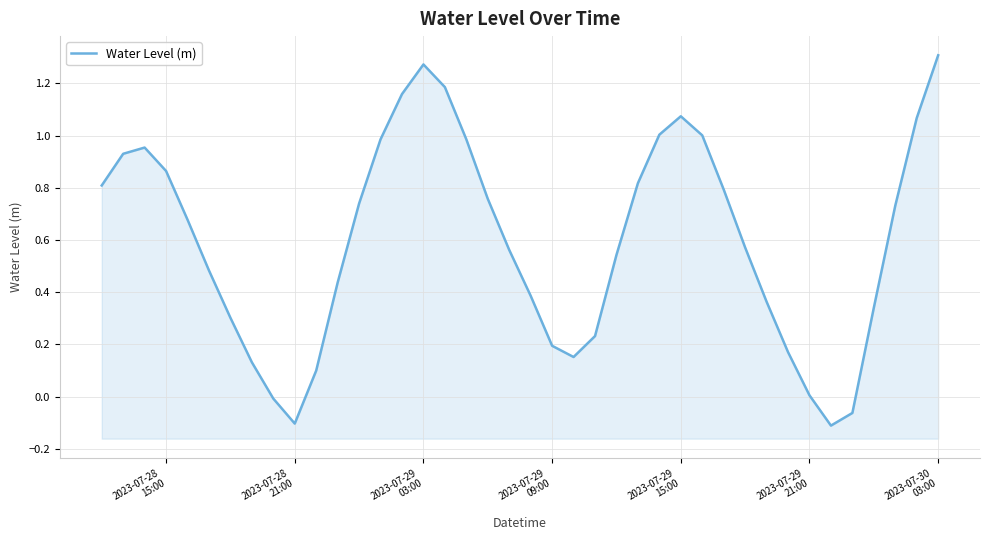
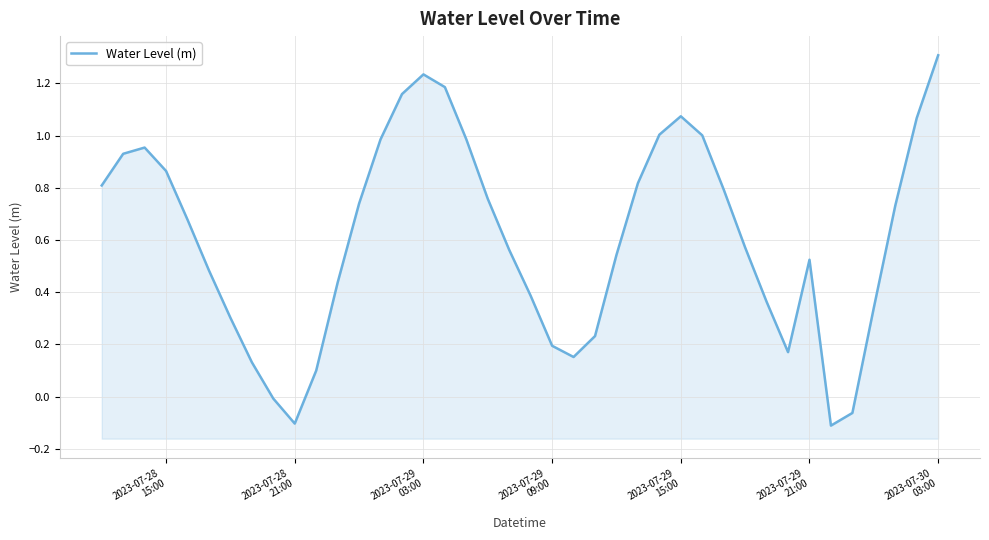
  {
    "2023-07-28 15:00": 0.86,
    "2023-07-28 21:00": -0.10,
-   "2023-07-29 03:00": 1.27,
+   "2023-07-29 03:00": 1.23,
    "2023-07-29 09:00": 0.19,
    "2023-07-29 15:00": 1.07,
-   "2023-07-29 21:00": 0.01,
+   "2023-07-29 21:00": 0.52,
    "2023-07-30 03:00": 1.31
  }
